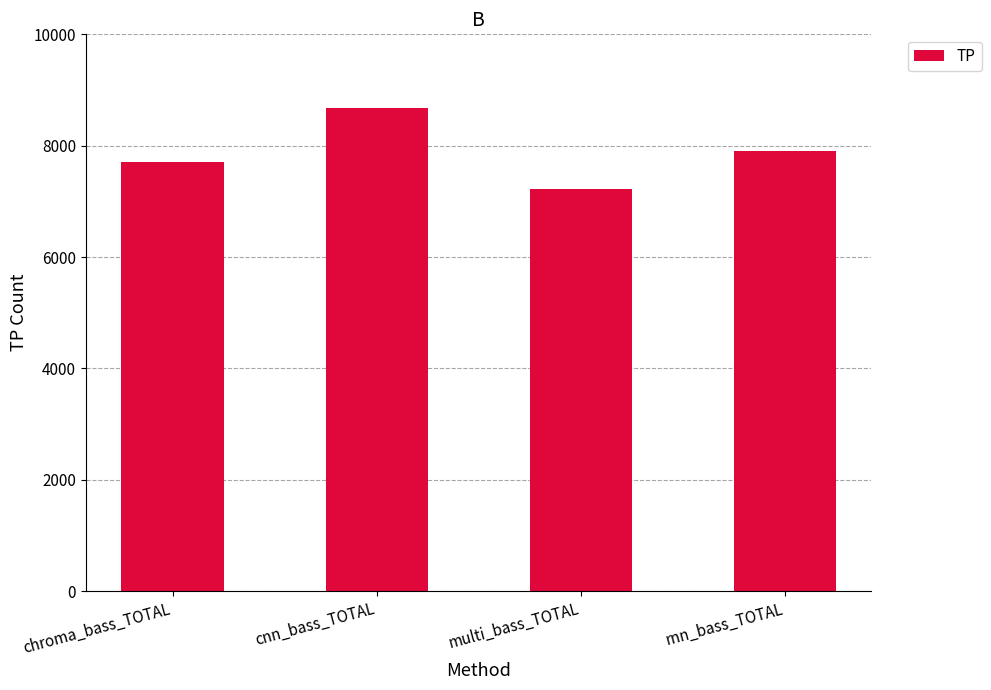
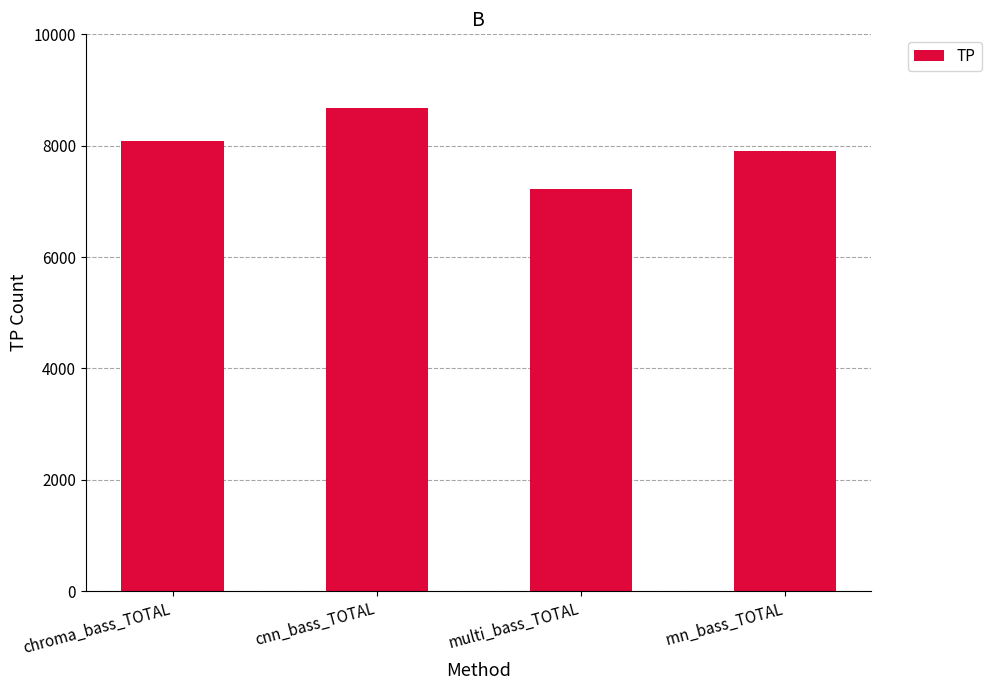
  {
-   "chroma_bass_TOTAL": 7700,
+   "chroma_bass_TOTAL": 8100,
    "cnn_bass_TOTAL": 8700,
    "multi_bass_TOTAL": 7200,
    "rnn_bass_TOTAL": 7900
  }
